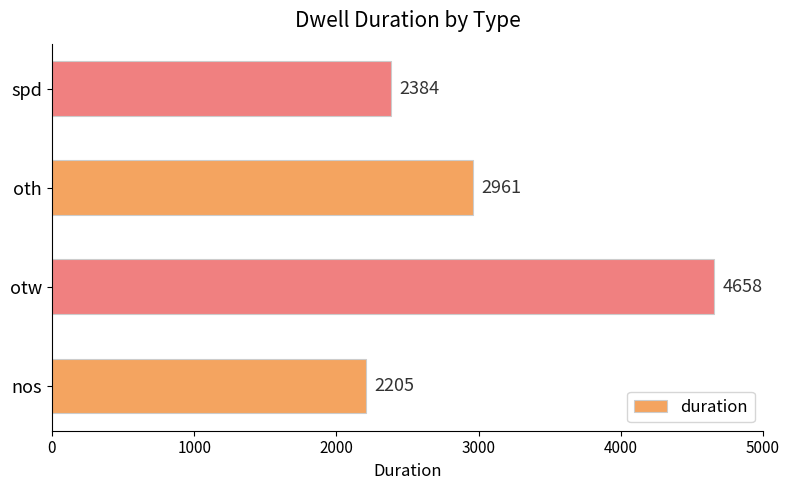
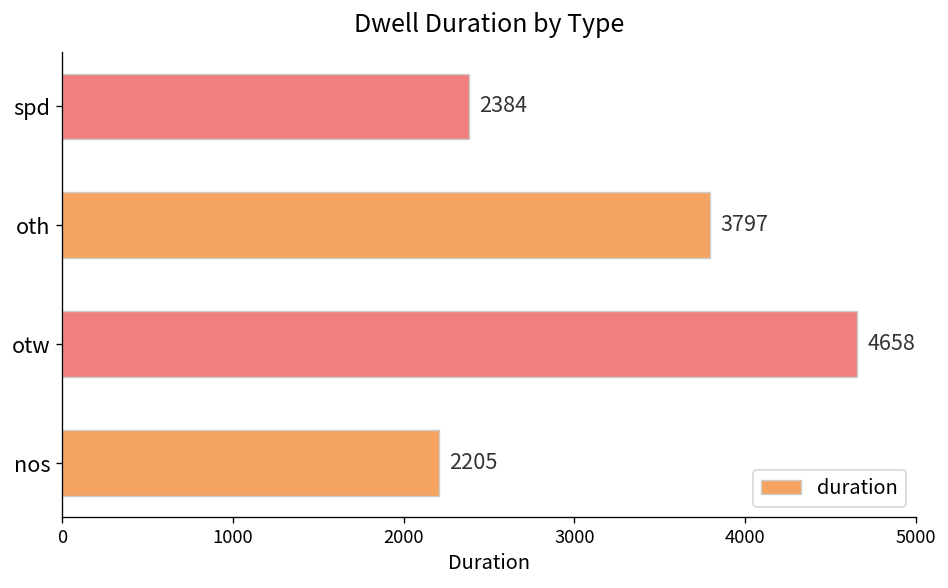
  {
    "spd": 2384,
-   "oth": 2961,
+   "oth": 3797,
    "otw": 4658,
    "nos": 2205
  }
